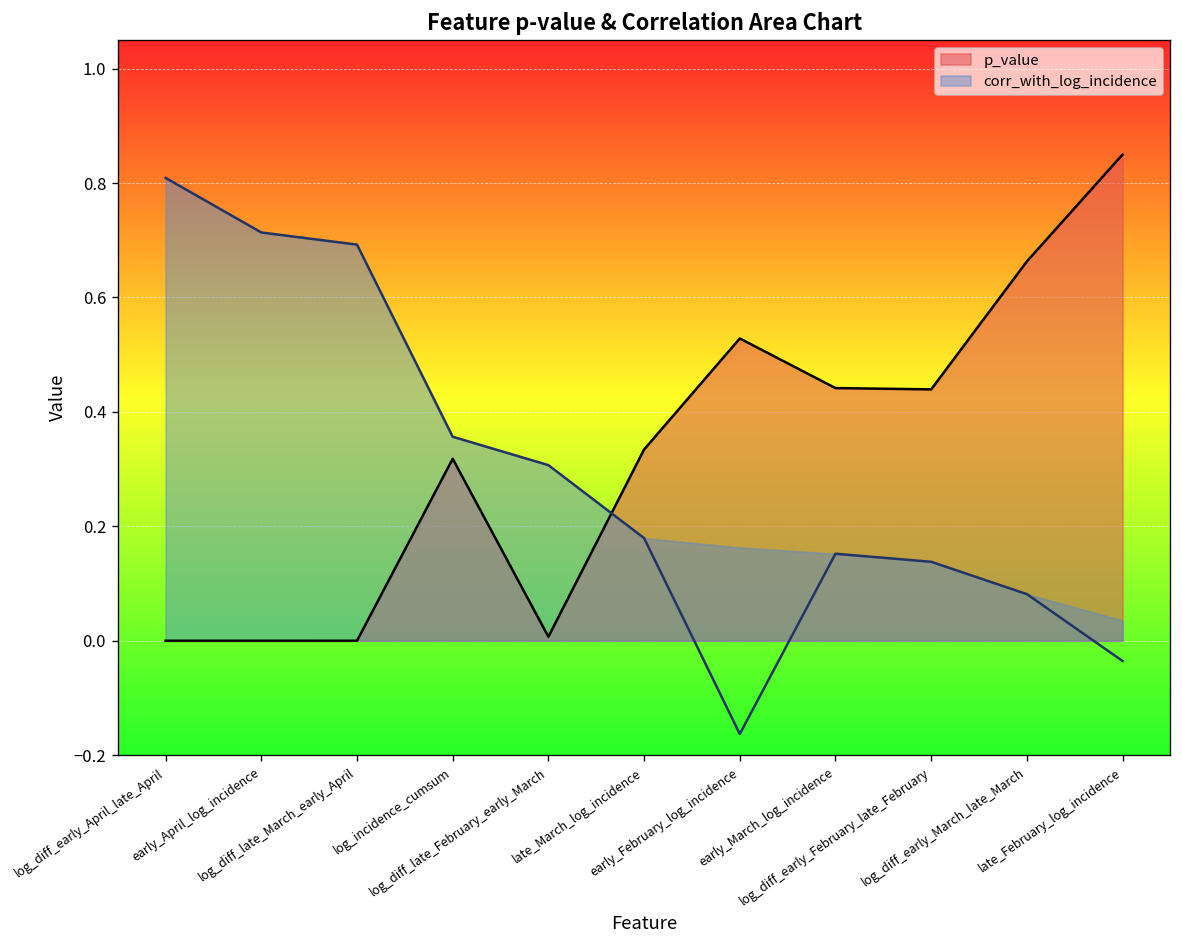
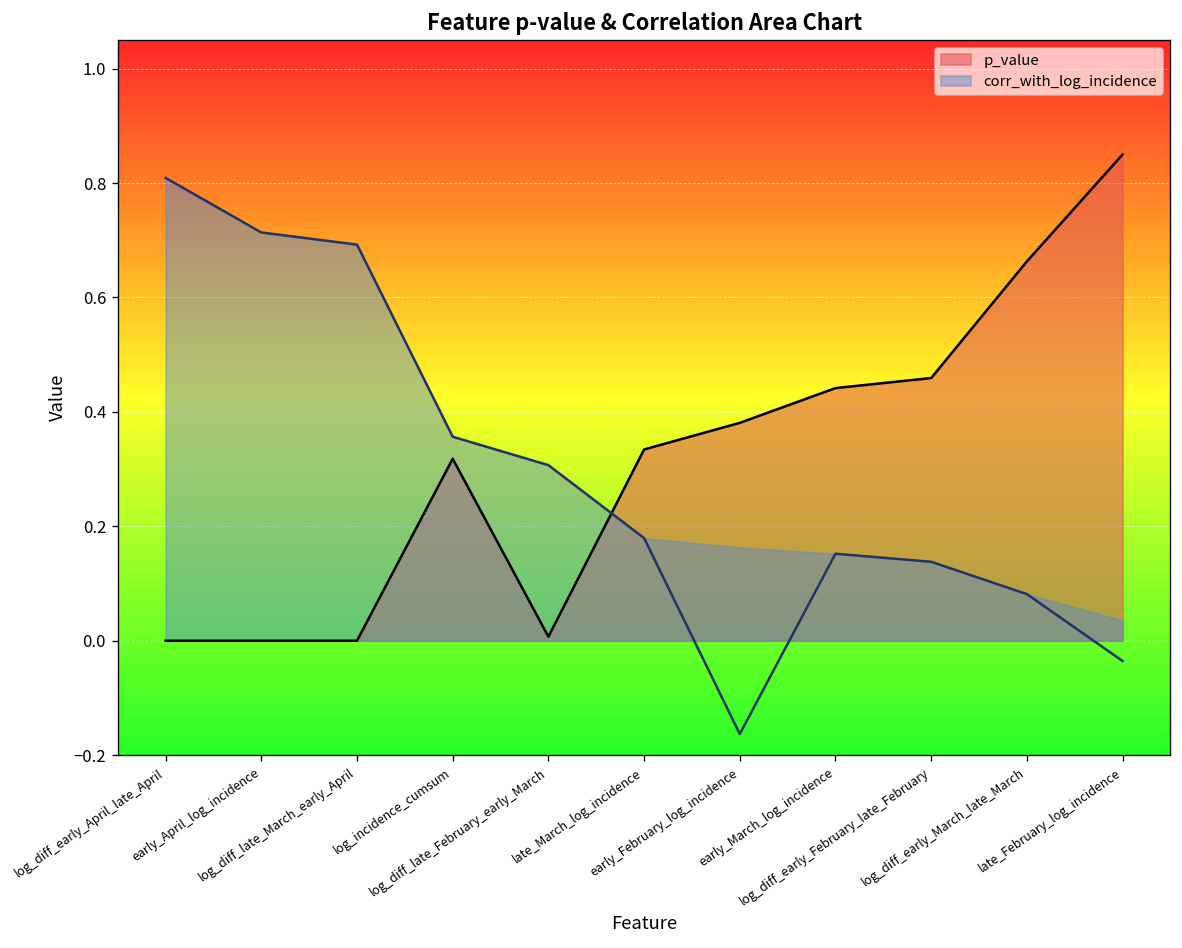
  {
    "p_value": {
      "log_diff_early_April_late_April": 0.00,
      "early_April_log_incidence": 0.00,
      "log_diff_late_March_early_April": 0.00,
      "log_incidence_cumsum": 0.32,
      "log_diff_late_February_early_March": 0.01,
      "late_March_log_incidence": 0.33,
-     "early_February_log_incidence": 0.53,
+     "early_February_log_incidence": 0.38,
      "early_March_log_incidence": 0.44,
-     "log_diff_early_February_late_February": 0.44,
+     "log_diff_early_February_late_February": 0.46,
      "log_diff_early_March_late_March": 0.66,
      "late_February_log_incidence": 0.85
    },
    "corr_with_log_incidence": {
      "early_February_log_incidence": 0.16,
      "late_February_log_incidence": 0.04
    }
  }
